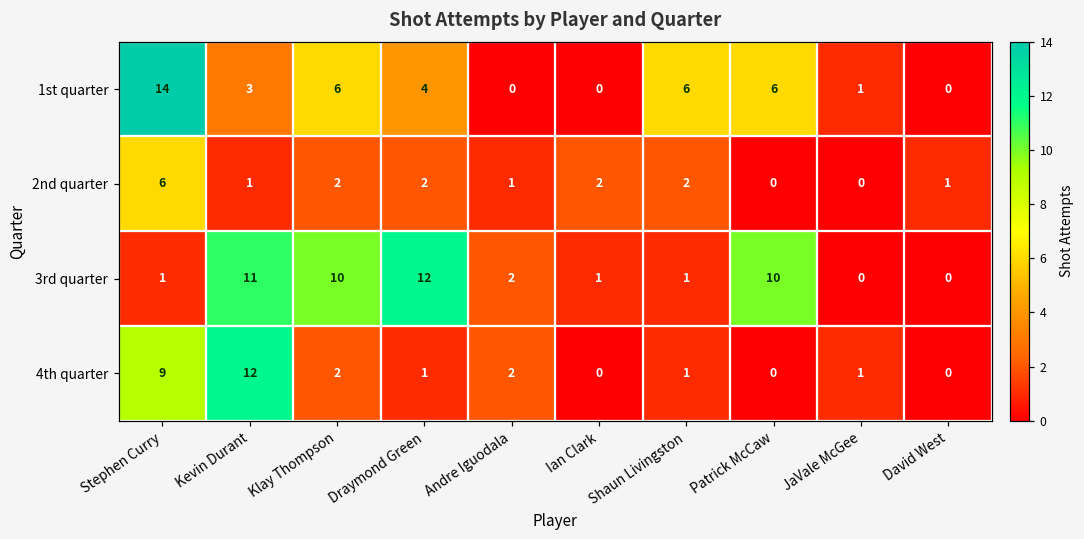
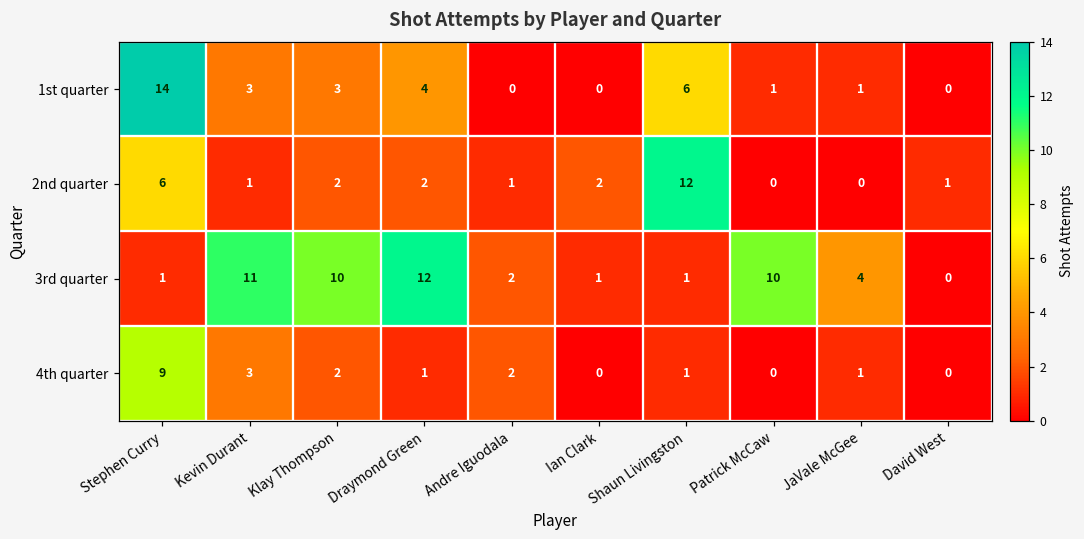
  {
    "1st quarter": {
      "Stephen Curry": 14,
      "Kevin Durant": 3,
-     "Klay Thompson": 6,
+     "Klay Thompson": 3,
      "Draymond Green": 4,
      "Andre Iguodala": 0,
      "Ian Clark": 0,
      "Shaun Livingston": 6,
-     "Patrick McCaw": 6,
+     "Patrick McCaw": 1,
      "JaVale McGee": 1,
      "David West": 0
    },
    "2nd quarter": {
      "Stephen Curry": 6,
      "Kevin Durant": 1,
      "Klay Thompson": 2,
      "Draymond Green": 2,
      "Andre Iguodala": 1,
      "Ian Clark": 2,
-     "Shaun Livingston": 2,
+     "Shaun Livingston": 12,
      "Patrick McCaw": 0,
      "JaVale McGee": 0,
      "David West": 1
    },
    "3rd quarter": {
      "Stephen Curry": 1,
      "Kevin Durant": 11,
      "Klay Thompson": 10,
      "Draymond Green": 12,
      "Andre Iguodala": 2,
      "Ian Clark": 1,
      "Shaun Livingston": 1,
      "Patrick McCaw": 10,
-     "JaVale McGee": 0,
+     "JaVale McGee": 4,
      "David West": 0
    },
    "4th quarter": {
      "Stephen Curry": 9,
-     "Kevin Durant": 12,
+     "Kevin Durant": 3,
      "Klay Thompson": 2,
      "Draymond Green": 1,
      "Andre Iguodala": 2,
      "Ian Clark": 0,
      "Shaun Livingston": 1,
      "Patrick McCaw": 0,
      "JaVale McGee": 1,
      "David West": 0
    }
  }
